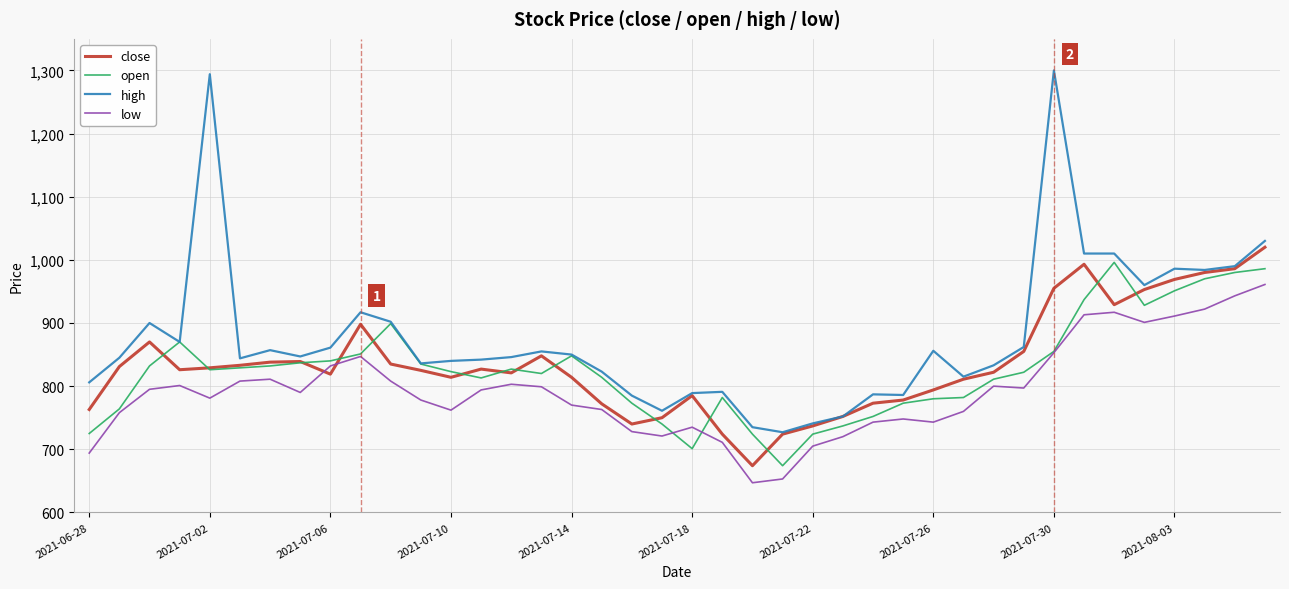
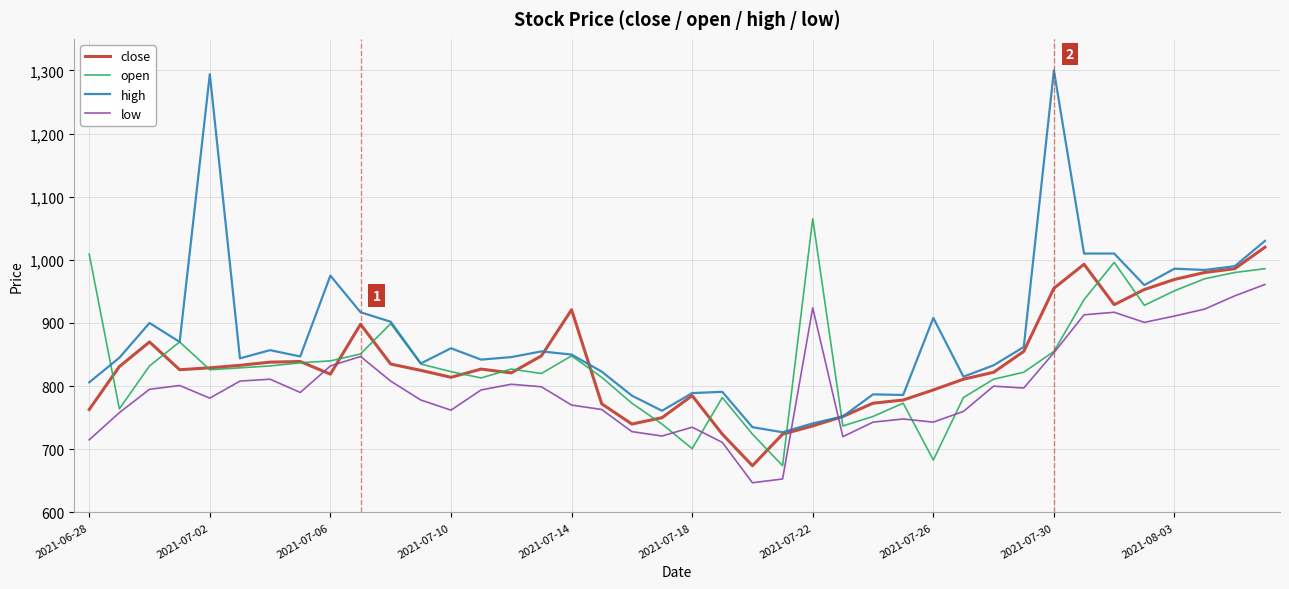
  {
    "close": {
      "2021-06-28": "760",
      "2021-07-06": "820",
      "2021-07-10": "810",
-     "2021-07-14": "810",
+     "2021-07-14": "920",
      "2021-07-26": "790",
      "2021-07-30": "960",
      "2021-08-03": "970"
    },
    "open": {
-     "2021-06-28": "730",
+     "2021-06-28": "1,010",
      "2021-07-06": "840",
      "2021-07-10": "820",
      "2021-07-18": "700",
-     "2021-07-22": "720",
-     "2021-07-26": "780",
+     "2021-07-22": "1,070",
+     "2021-07-26": "680",
      "2021-08-03": "950"
    },
    "high": {
      "2021-06-28": "810",
      "2021-07-02": "1,290",
-     "2021-07-06": "860",
-     "2021-07-10": "840",
-     "2021-07-26": "860",
+     "2021-07-06": "980",
+     "2021-07-10": "860",
+     "2021-07-26": "910",
      "2021-08-03": "990"
    },
    "low": {
-     "2021-06-28": "690",
+     "2021-06-28": "720",
      "2021-07-02": "780",
      "2021-07-06": "830",
      "2021-07-10": "760",
      "2021-07-14": "770",
      "2021-07-18": "740",
-     "2021-07-22": "710",
+     "2021-07-22": "920",
      "2021-07-26": "740",
      "2021-08-03": "910"
    }
  }
